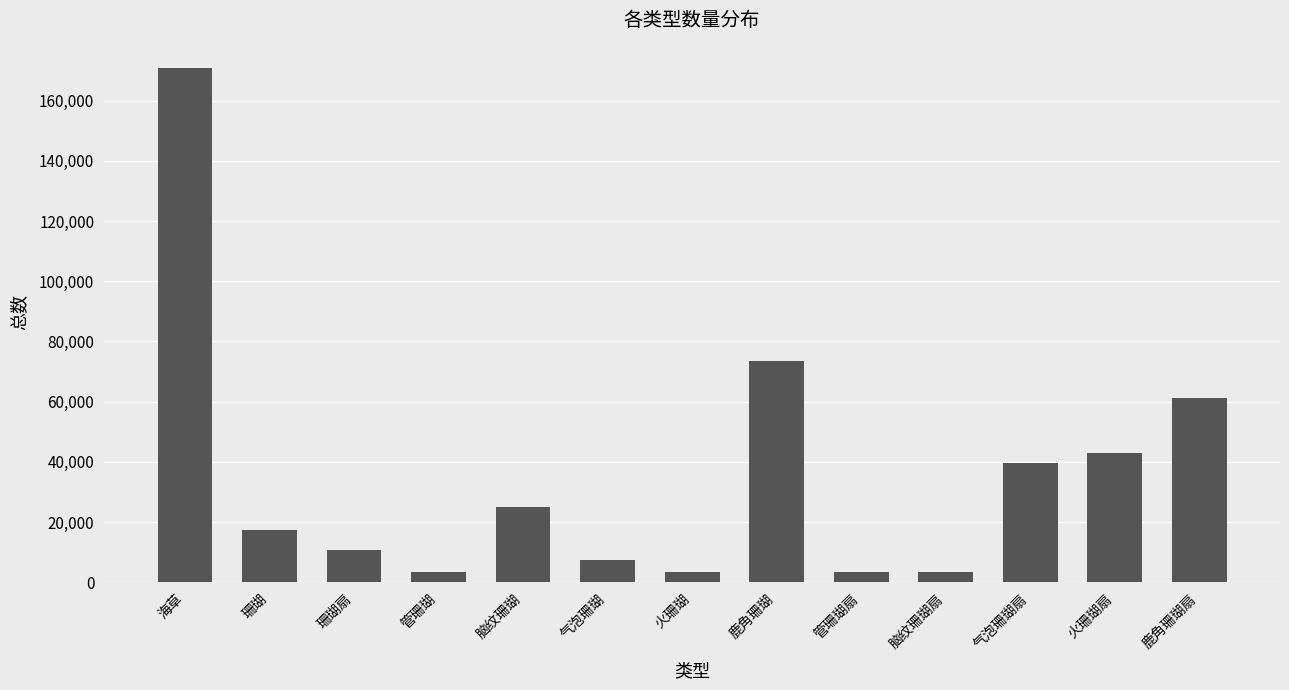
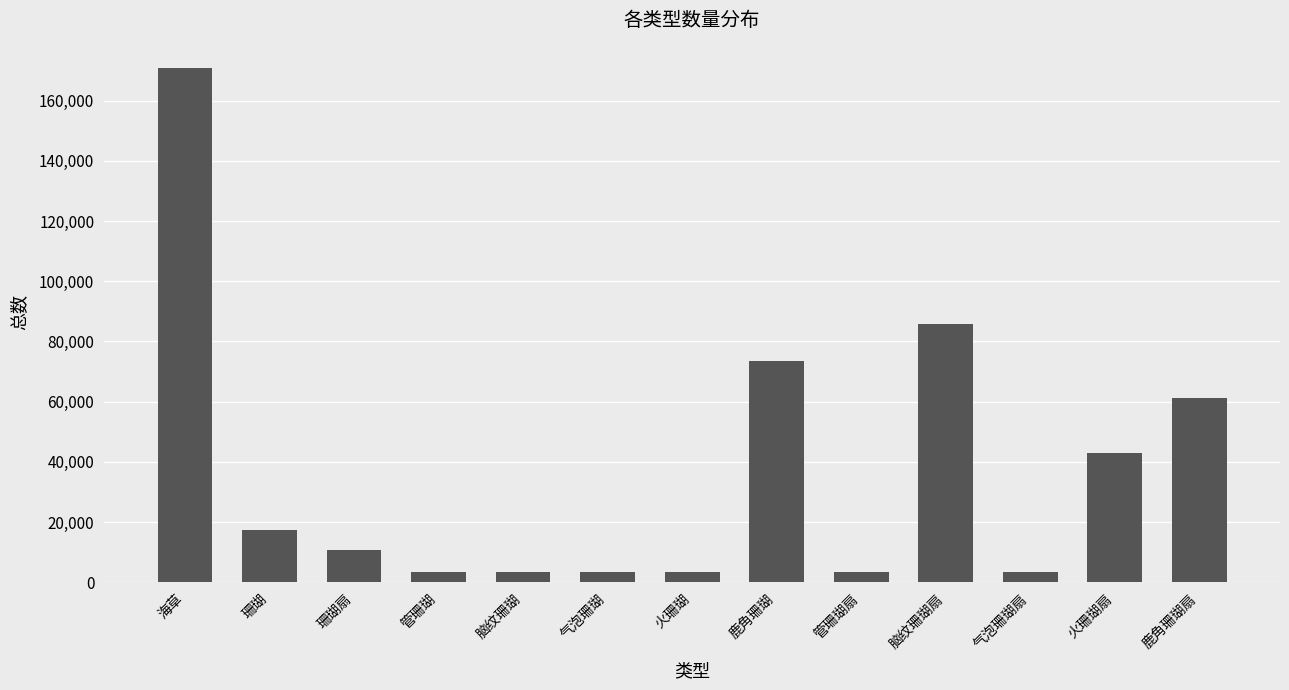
  {
    "海草": "171,000",
    "珊瑚": "17,000",
    "珊瑚扇": "11,000",
    "管珊瑚": "3,000",
-   "脑纹珊瑚": "25,000",
-   "气泡珊瑚": "7,000",
+   "脑纹珊瑚": "3,000",
+   "气泡珊瑚": "3,000",
    "火珊瑚": "4,000",
    "鹿角珊瑚": "74,000",
    "管珊瑚扇": "3,000",
-   "脑纹珊瑚扇": "3,000",
-   "气泡珊瑚扇": "40,000",
+   "脑纹珊瑚扇": "86,000",
+   "气泡珊瑚扇": "4,000",
    "火珊瑚扇": "43,000",
    "鹿角珊瑚扇": "61,000"
  }
